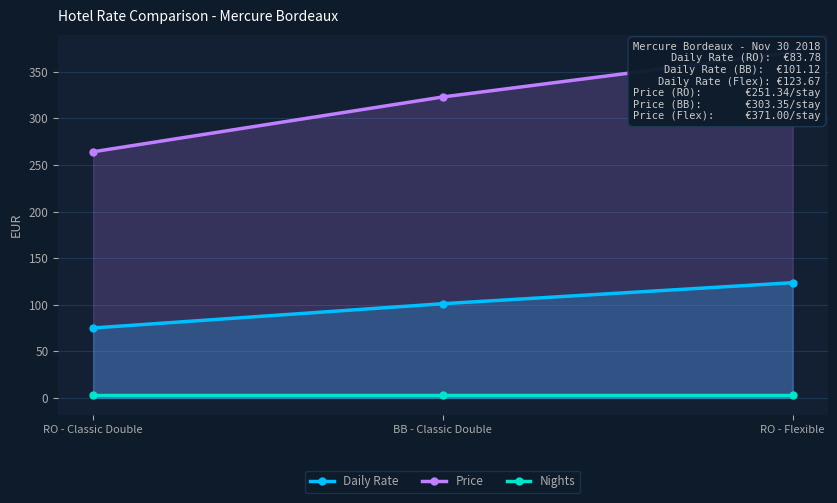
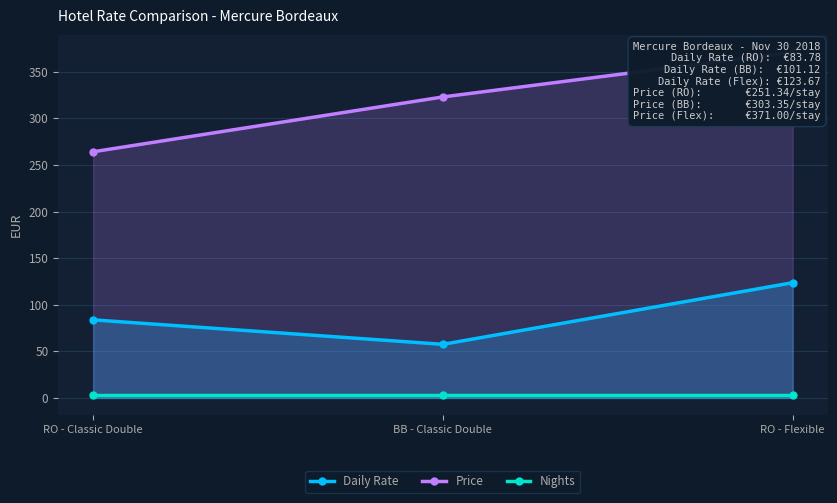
  {
    "Daily Rate": {
-     "RO - Classic Double": 75,
-     "BB - Classic Double": 100,
+     "RO - Classic Double": 84,
+     "BB - Classic Double": 60,
      "RO - Flexible": 120
    },
    "Price": {
      "RO - Classic Double": 260,
      "BB - Classic Double": 320
    },
    "Nights": {
      "RO - Classic Double": 0,
      "BB - Classic Double": 0,
      "RO - Flexible": 0
    }
  }
